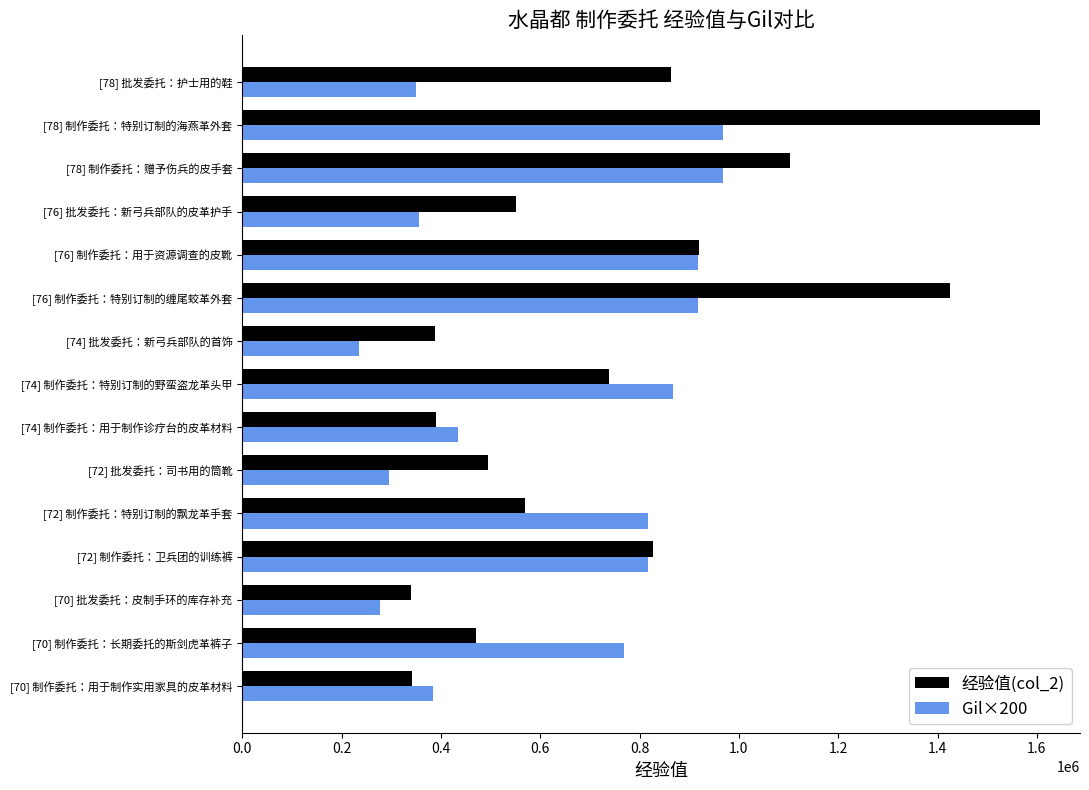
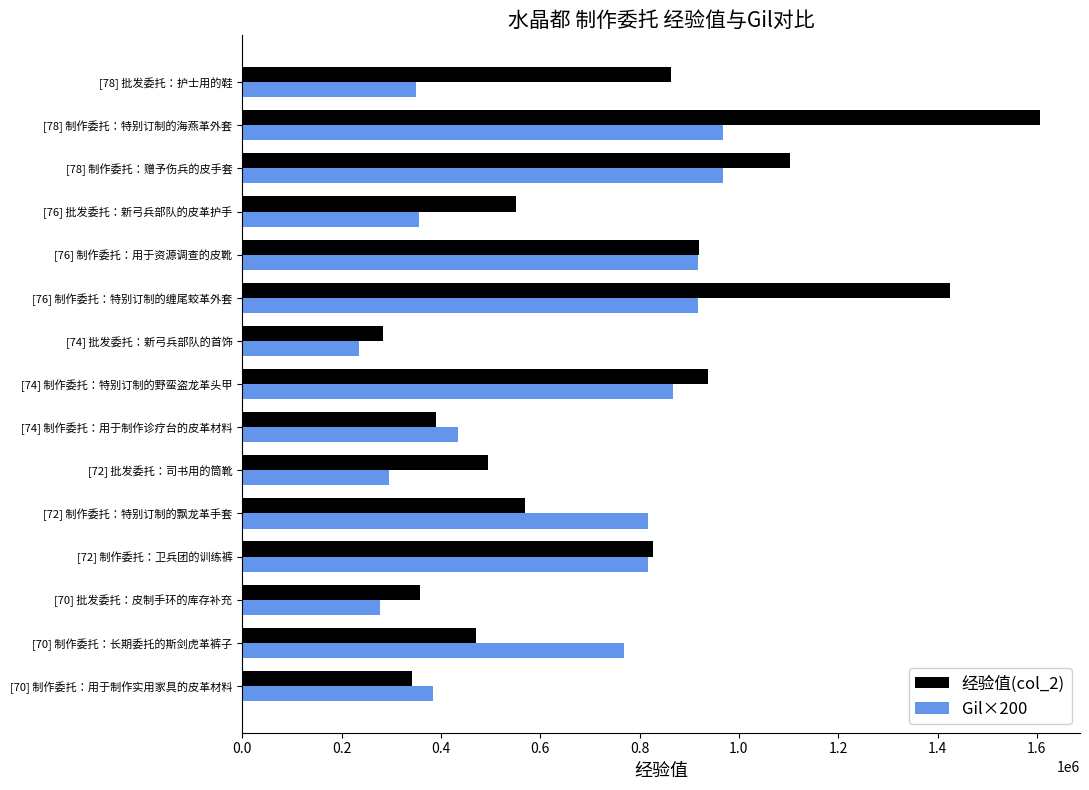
  {
    "经验值(col_2)": {
      "[78] 批发委托：护士用的鞋": 860000,
      "[78] 制作委托：特别订制的海燕革外套": 1610000,
      "[78] 制作委托：赠予伤兵的皮手套": 1100000,
      "[76] 批发委托：新弓兵部队的皮革护手": 550000,
      "[76] 制作委托：用于资源调查的皮靴": 920000,
      "[76] 制作委托：特别订制的缠尾蛟革外套": 1430000,
-     "[74] 批发委托：新弓兵部队的首饰": 390000,
-     "[74] 制作委托：特别订制的野蛮盗龙革头甲": 740000,
+     "[74] 批发委托：新弓兵部队的首饰": 280000,
+     "[74] 制作委托：特别订制的野蛮盗龙革头甲": 940000,
      "[74] 制作委托：用于制作诊疗台的皮革材料": 390000,
      "[72] 批发委托：司书用的筒靴": 500000,
      "[72] 制作委托：特别订制的飘龙革手套": 570000,
      "[72] 制作委托：卫兵团的训练裤": 830000,
-     "[70] 批发委托：皮制手环的库存补充": 340000,
+     "[70] 批发委托：皮制手环的库存补充": 360000,
      "[70] 制作委托：长期委托的斯剑虎革裤子": 470000,
      "[70] 制作委托：用于制作实用家具的皮革材料": 340000
    },
    "Gil×200": {
      "[78] 批发委托：护士用的鞋": 350000,
      "[78] 制作委托：特别订制的海燕革外套": 970000,
      "[78] 制作委托：赠予伤兵的皮手套": 970000,
      "[76] 批发委托：新弓兵部队的皮革护手": 360000,
      "[76] 制作委托：用于资源调查的皮靴": 920000,
      "[76] 制作委托：特别订制的缠尾蛟革外套": 920000,
      "[74] 批发委托：新弓兵部队的首饰": 240000,
      "[74] 制作委托：特别订制的野蛮盗龙革头甲": 870000,
      "[74] 制作委托：用于制作诊疗台的皮革材料": 430000,
      "[72] 批发委托：司书用的筒靴": 300000,
      "[72] 制作委托：特别订制的飘龙革手套": 820000,
      "[72] 制作委托：卫兵团的训练裤": 820000,
      "[70] 批发委托：皮制手环的库存补充": 280000,
      "[70] 制作委托：长期委托的斯剑虎革裤子": 770000,
      "[70] 制作委托：用于制作实用家具的皮革材料": 380000
    }
  }
